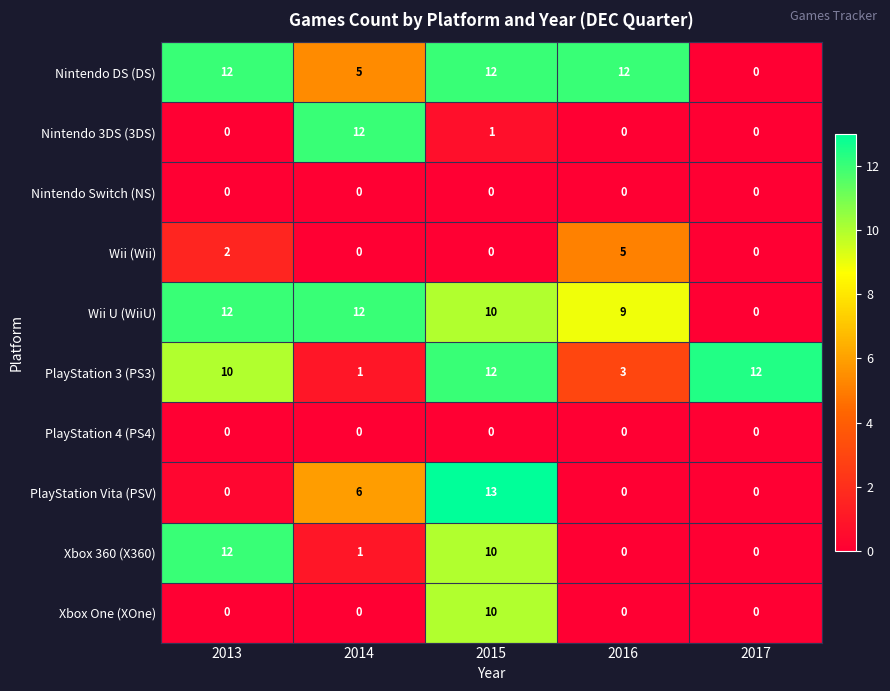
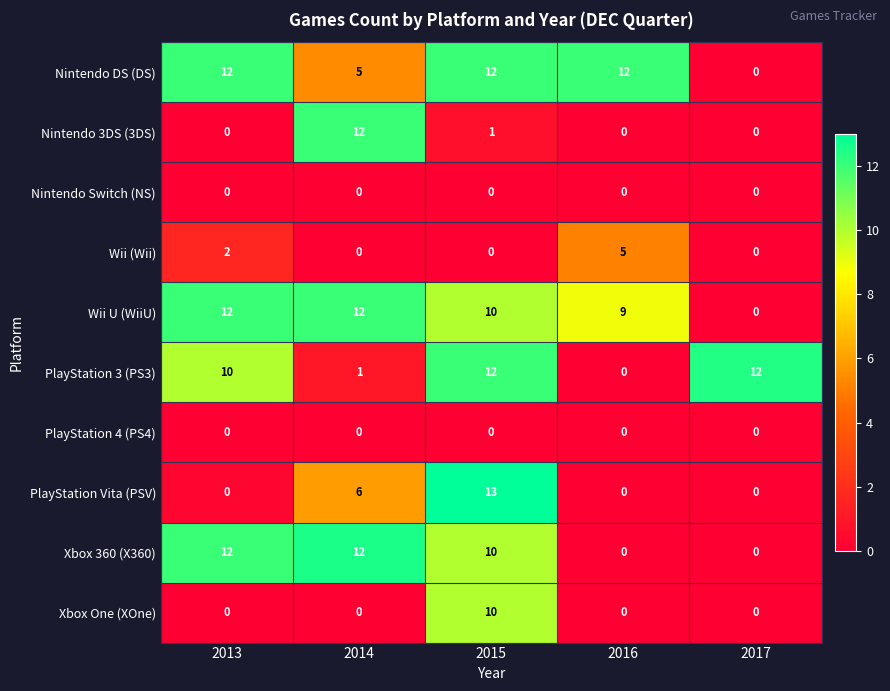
  {
    "Nintendo DS (DS)": {
      "2013": 12,
      "2014": 5,
      "2015": 12,
      "2016": 12,
      "2017": 0
    },
    "Nintendo 3DS (3DS)": {
      "2013": 0,
      "2014": 12,
      "2015": 1,
      "2016": 0,
      "2017": 0
    },
    "Nintendo Switch (NS)": {
      "2013": 0,
      "2014": 0,
      "2015": 0,
      "2016": 0,
      "2017": 0
    },
    "Wii (Wii)": {
      "2013": 2,
      "2014": 0,
      "2015": 0,
      "2016": 5,
      "2017": 0
    },
    "Wii U (WiiU)": {
      "2013": 12,
      "2014": 12,
      "2015": 10,
      "2016": 9,
      "2017": 0
    },
    "PlayStation 3 (PS3)": {
      "2013": 10,
      "2014": 1,
      "2015": 12,
-     "2016": 3,
+     "2016": 0,
      "2017": 12
    },
    "PlayStation 4 (PS4)": {
      "2013": 0,
      "2014": 0,
      "2015": 0,
      "2016": 0,
      "2017": 0
    },
    "PlayStation Vita (PSV)": {
      "2013": 0,
      "2014": 6,
      "2015": 13,
      "2016": 0,
      "2017": 0
    },
    "Xbox 360 (X360)": {
      "2013": 12,
-     "2014": 1,
+     "2014": 12,
      "2015": 10,
      "2016": 0,
      "2017": 0
    },
    "Xbox One (XOne)": {
      "2013": 0,
      "2014": 0,
      "2015": 10,
      "2016": 0,
      "2017": 0
    }
  }
